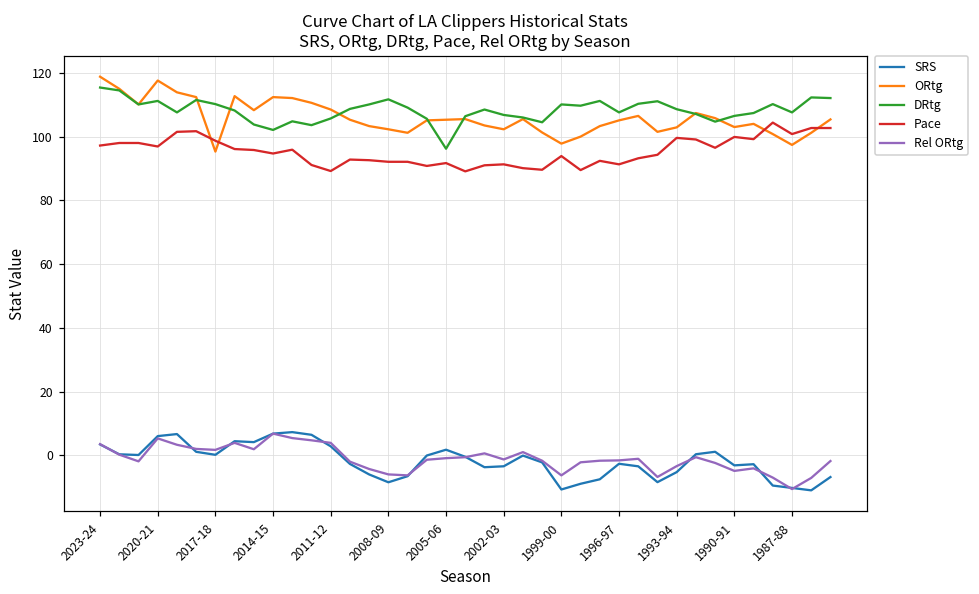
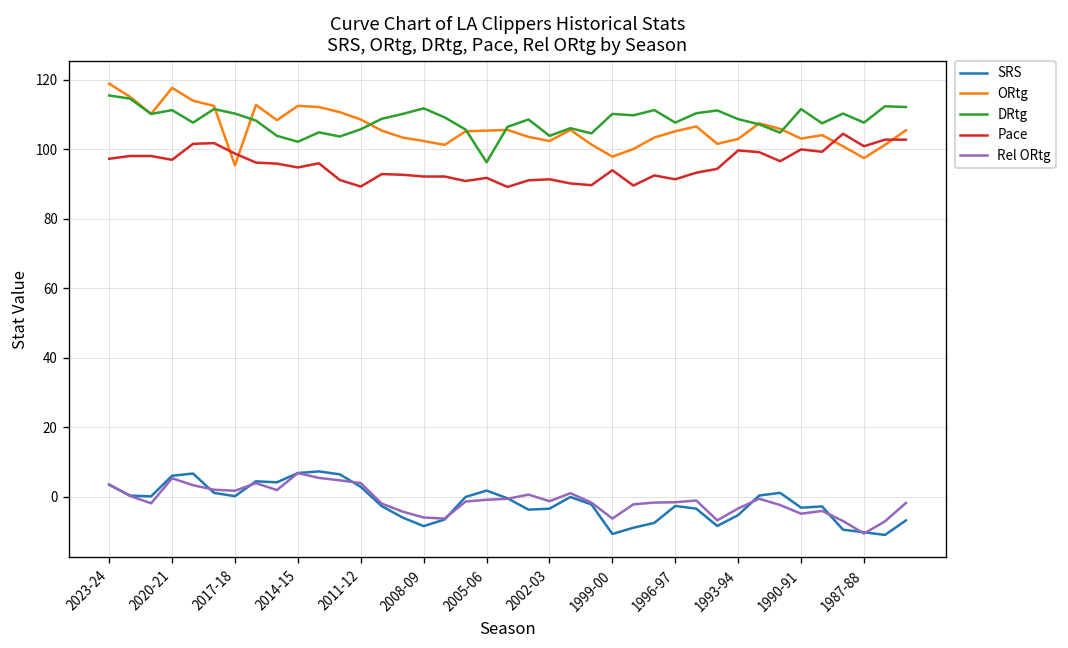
  {
    "SRS": {
      "2017-18": 0,
      "2011-12": 3,
      "2008-09": -8,
      "2005-06": 2,
      "2002-03": -3,
      "1999-00": -11,
      "1996-97": -3,
      "1993-94": -5,
      "1990-91": -3
    },
    "ORtg": {
      "2023-24": 119,
      "2020-21": 118,
      "2017-18": 95,
      "2014-15": 112,
      "2011-12": 109,
      "2008-09": 102,
      "2005-06": 105,
      "2002-03": 102,
      "1999-00": 98,
      "1996-97": 105,
      "1993-94": 103,
      "1990-91": 103,
      "1987-88": 97
    },
    "DRtg": {
      "2023-24": 115,
      "2020-21": 111,
      "2017-18": 110,
      "2014-15": 102,
      "2011-12": 106,
      "2008-09": 112,
      "2005-06": 96,
-     "2002-03": 107,
+     "2002-03": 104,
      "1999-00": 110,
      "1996-97": 108,
      "1993-94": 109,
-     "1990-91": 107,
+     "1990-91": 112,
      "1987-88": 108
    },
    "Pace": {
      "2023-24": 97,
      "2020-21": 97,
      "2017-18": 99,
      "2014-15": 95,
      "2011-12": 89,
      "2008-09": 92,
      "2005-06": 92,
      "2002-03": 91,
      "1999-00": 94,
      "1996-97": 91,
      "1993-94": 100,
      "1990-91": 100,
      "1987-88": 101
    },
    "Rel ORtg": {
      "2017-18": 2,
      "2011-12": 4,
      "2008-09": -6,
      "2005-06": -1,
      "2002-03": -1,
      "1999-00": -6,
      "1996-97": -2,
      "1993-94": -3,
      "1990-91": -5
    }
  }
